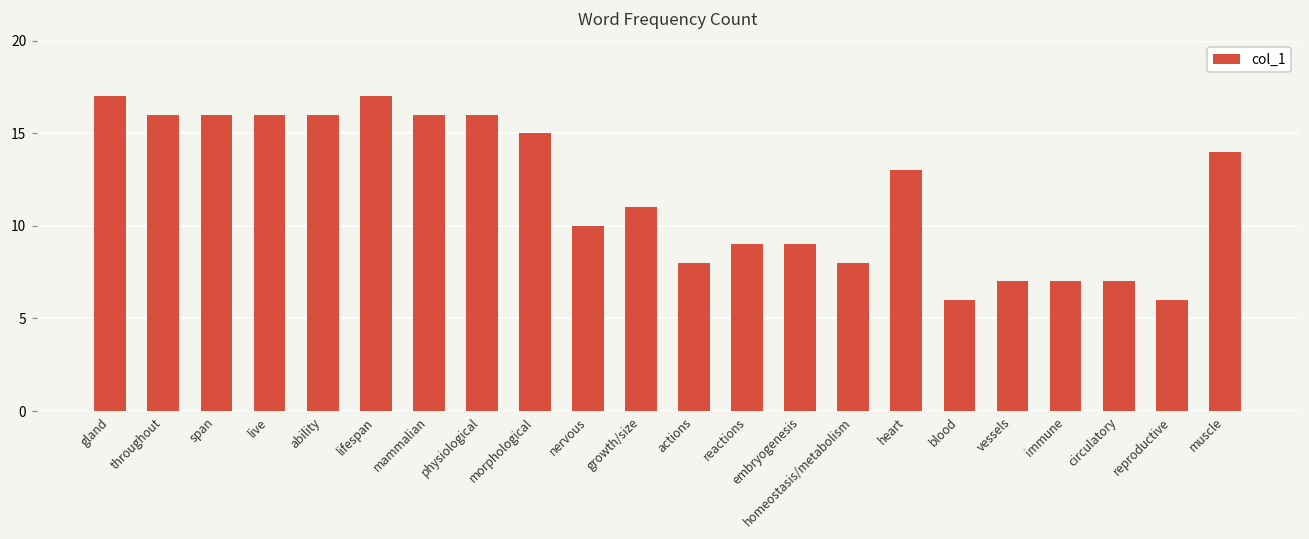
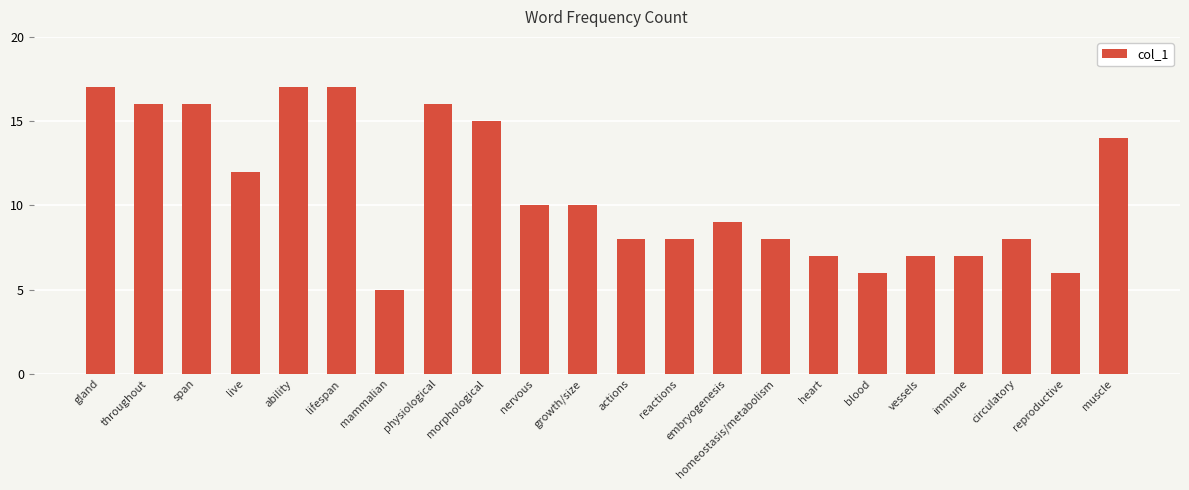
  {
    "gland": 17,
    "throughout": 16,
    "span": 16,
-   "live": 16,
-   "ability": 16,
+   "live": 12,
+   "ability": 17,
    "lifespan": 17,
-   "mammalian": 16,
+   "mammalian": 5,
    "physiological": 16,
    "morphological": 15,
    "nervous": 10,
-   "growth/size": 11,
+   "growth/size": 10,
    "actions": 8,
-   "reactions": 9,
+   "reactions": 8,
    "embryogenesis": 9,
    "homeostasis/metabolism": 8,
-   "heart": 13,
+   "heart": 7,
    "blood": 6,
    "vessels": 7,
    "immune": 7,
-   "circulatory": 7,
+   "circulatory": 8,
    "reproductive": 6,
    "muscle": 14
  }
